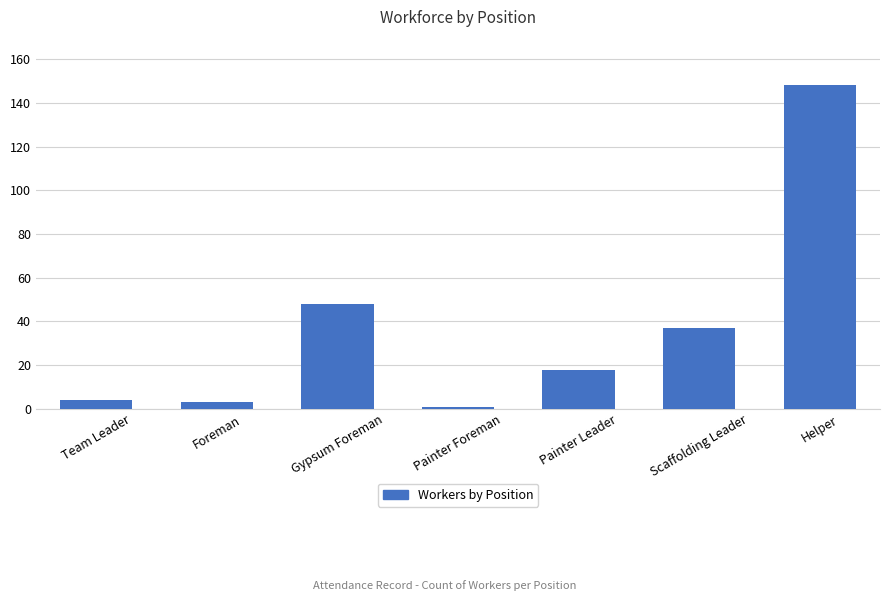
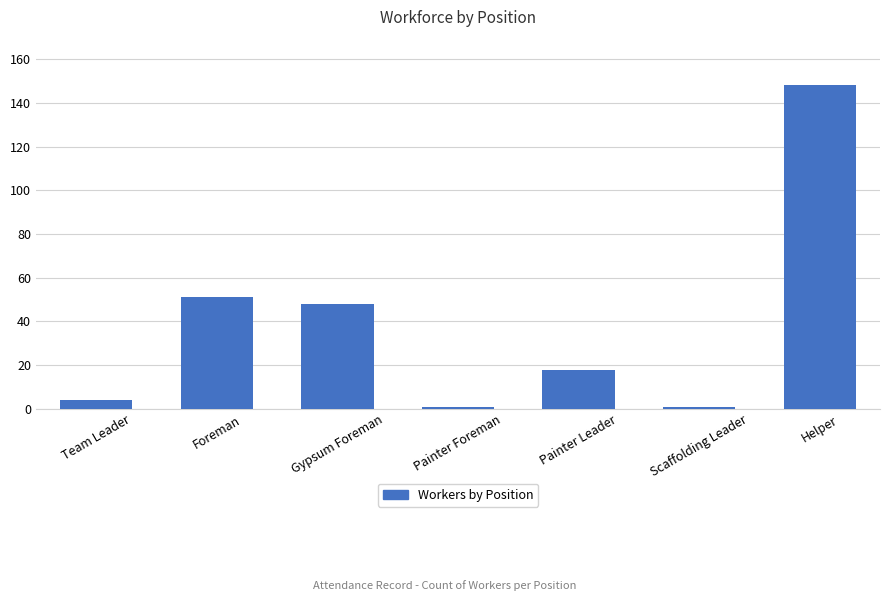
  {
    "Team Leader": 4,
-   "Foreman": 3,
+   "Foreman": 51,
    "Gypsum Foreman": 48,
    "Painter Leader": 18,
-   "Scaffolding Leader": 37,
+   "Scaffolding Leader": 1,
    "Helper": 148
  }
